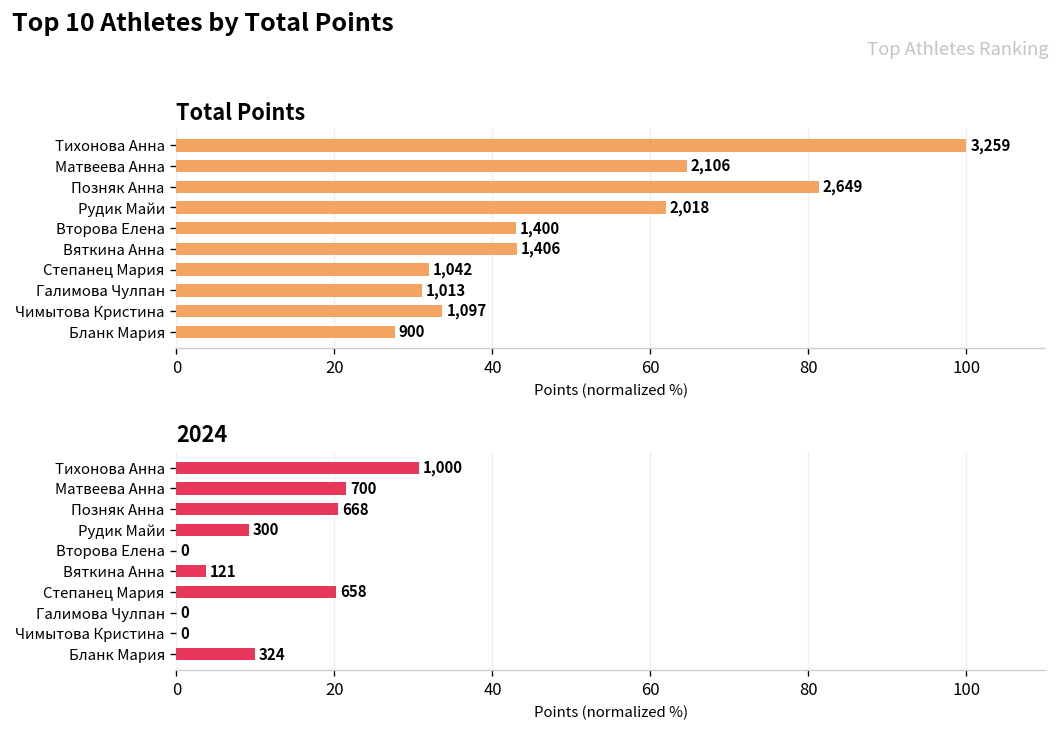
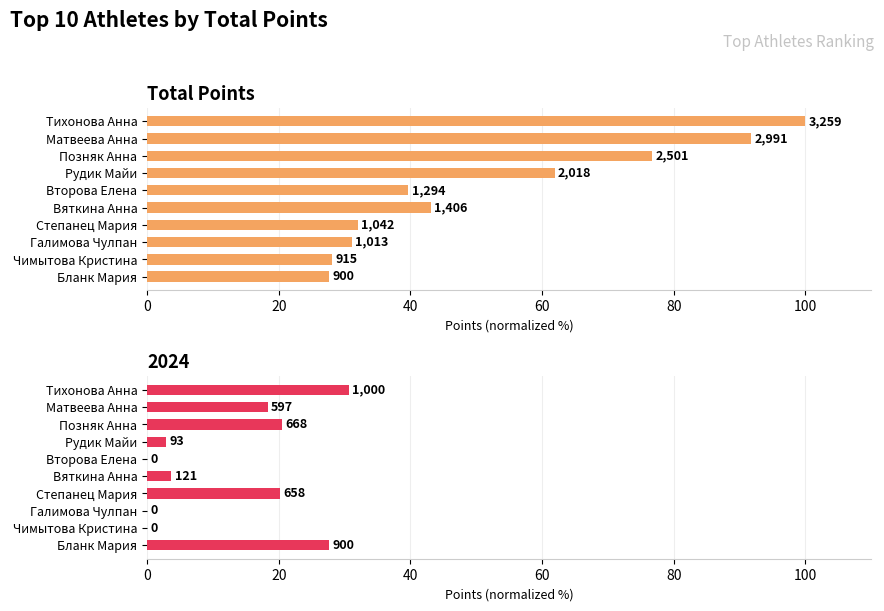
  {
    "Total Points": {
-     "Матвеева Анна": "2,106",
-     "Позняк Анна": "2,649",
-     "Второва Елена": "1,400",
-     "Чимытова Кристина": "1,097"
+     "Матвеева Анна": "2,991",
+     "Позняк Анна": "2,501",
+     "Второва Елена": "1,294",
+     "Чимытова Кристина": "915"
    },
    "2024": {
-     "Матвеева Анна": "700",
-     "Рудик Майи": "300",
+     "Матвеева Анна": "597",
+     "Рудик Майи": "93",
      "Второва Елена": "0",
      "Галимова Чулпан": "0",
      "Чимытова Кристина": "0",
-     "Бланк Мария": "324"
+     "Бланк Мария": "900"
    }
  }
